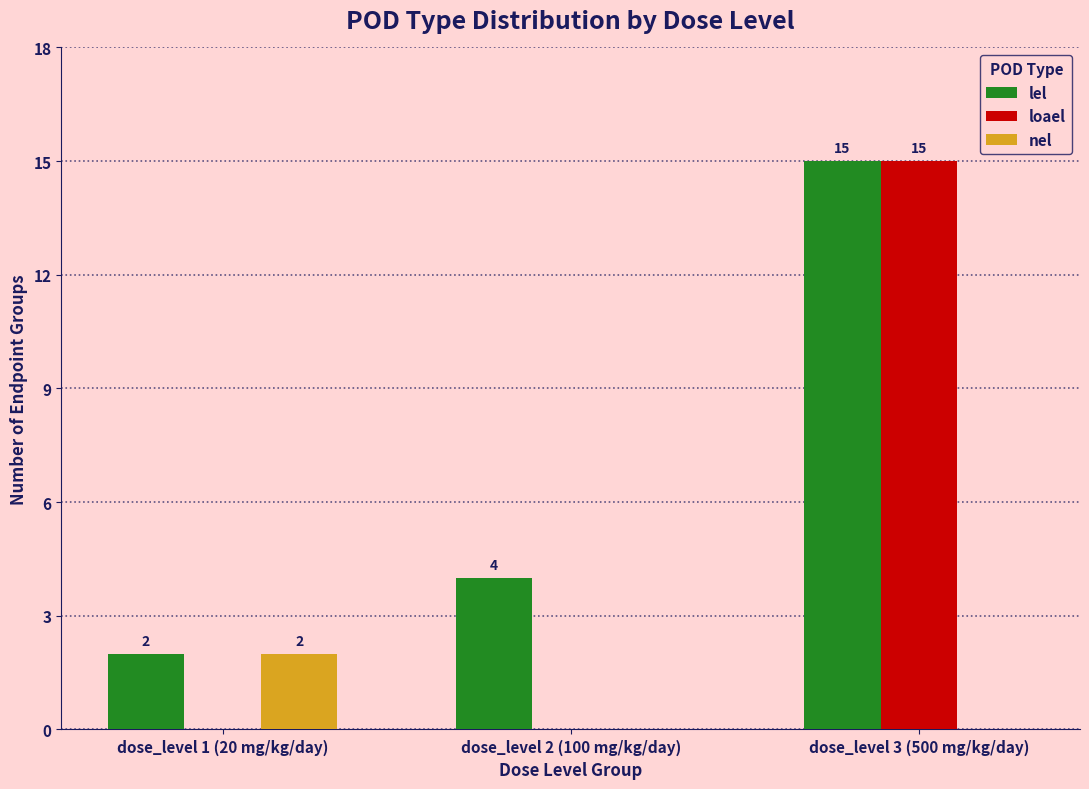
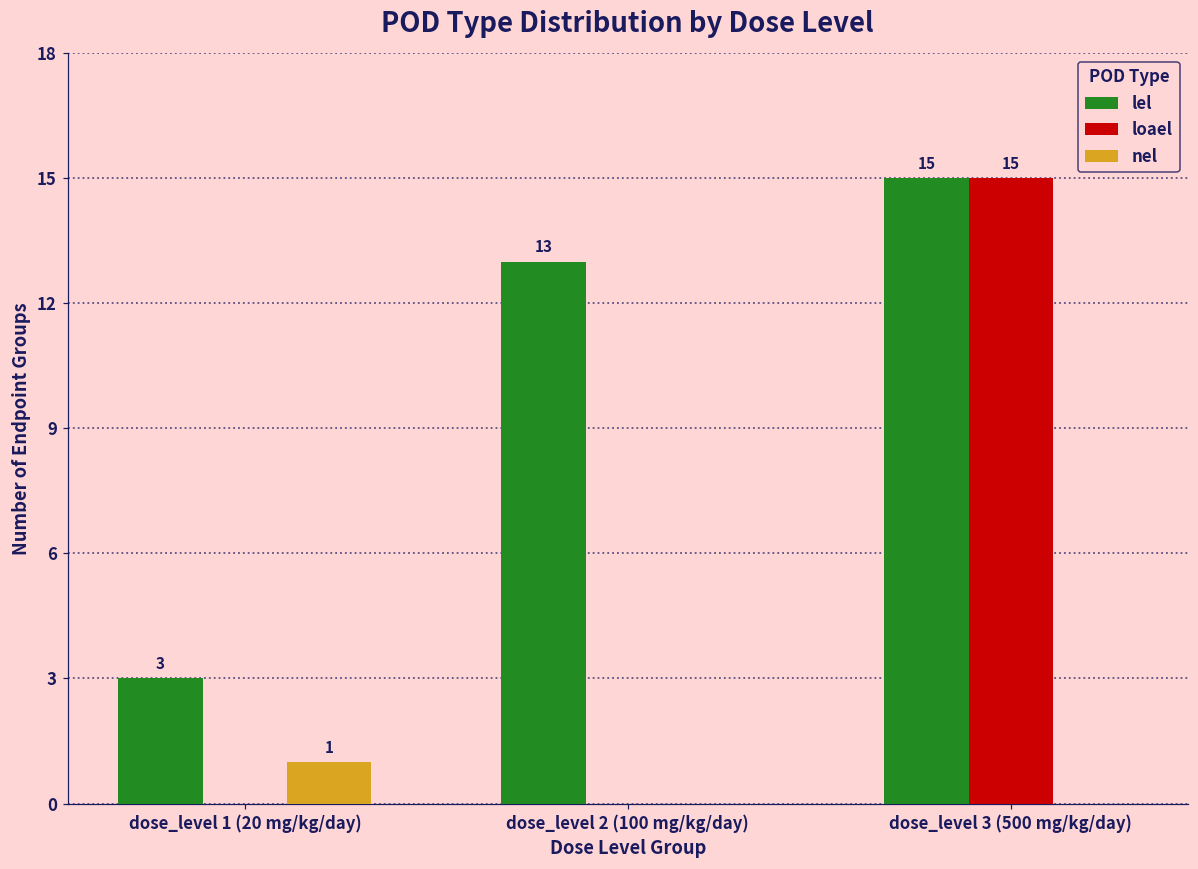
  {
    "lel": {
-     "dose_level 1 (20 mg/kg/day)": 2,
-     "dose_level 2 (100 mg/kg/day)": 4,
+     "dose_level 1 (20 mg/kg/day)": 3,
+     "dose_level 2 (100 mg/kg/day)": 13,
      "dose_level 3 (500 mg/kg/day)": 15
    },
    "loael": {
      "dose_level 3 (500 mg/kg/day)": 15
    },
    "nel": {
-     "dose_level 1 (20 mg/kg/day)": 2
+     "dose_level 1 (20 mg/kg/day)": 1
    }
  }
